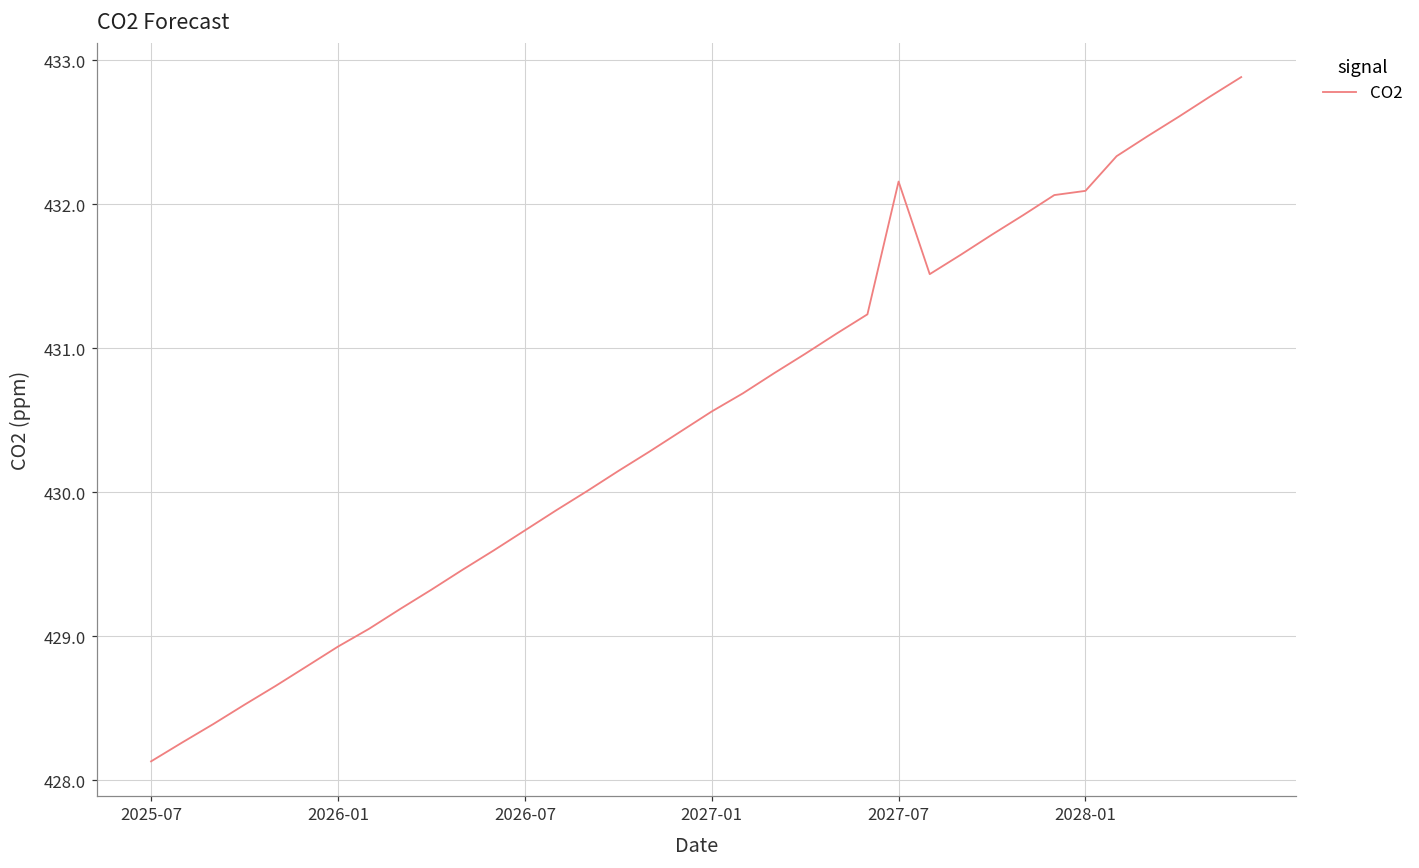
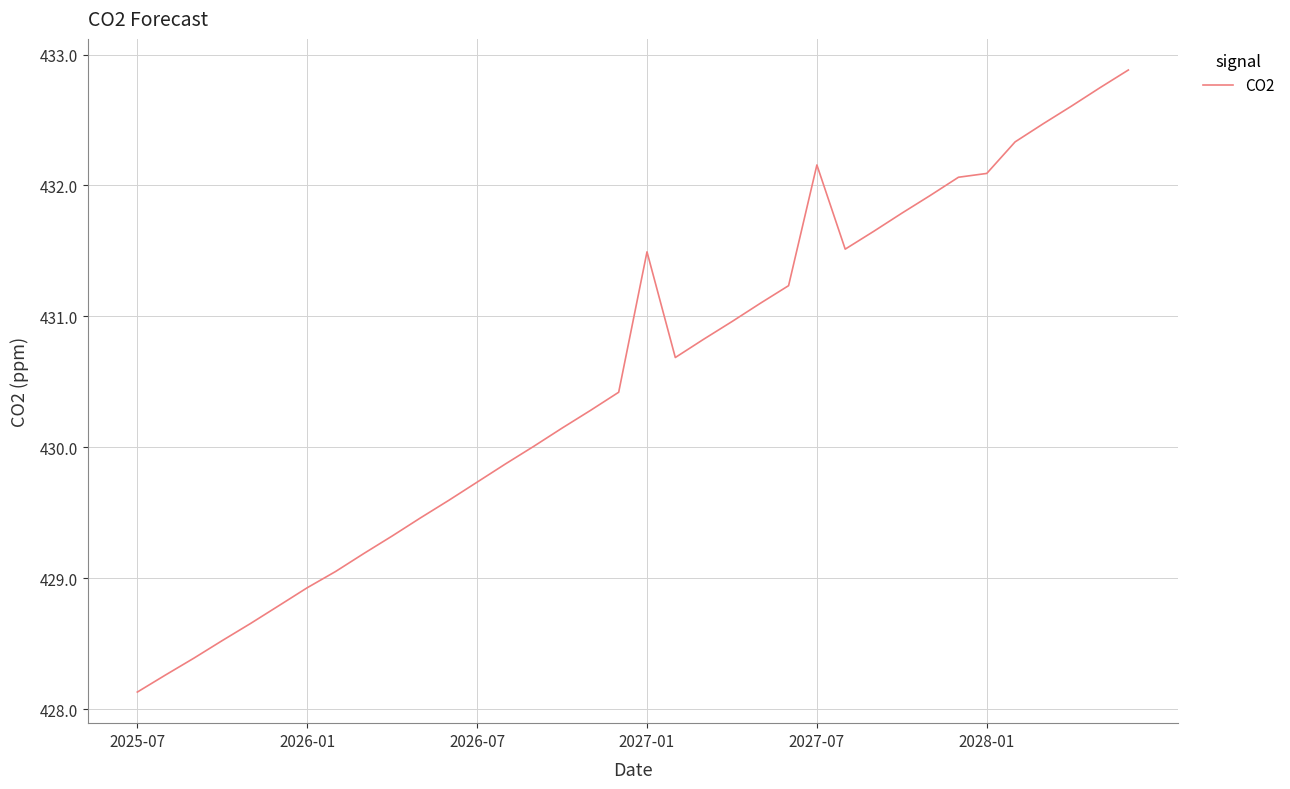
  {
    "2025-07": 428.13,
    "2026-01": 428.93,
    "2026-07": 429.73,
-   "2027-01": 430.56,
+   "2027-01": 431.49,
    "2027-07": 432.16,
    "2028-01": 432.09
  }
